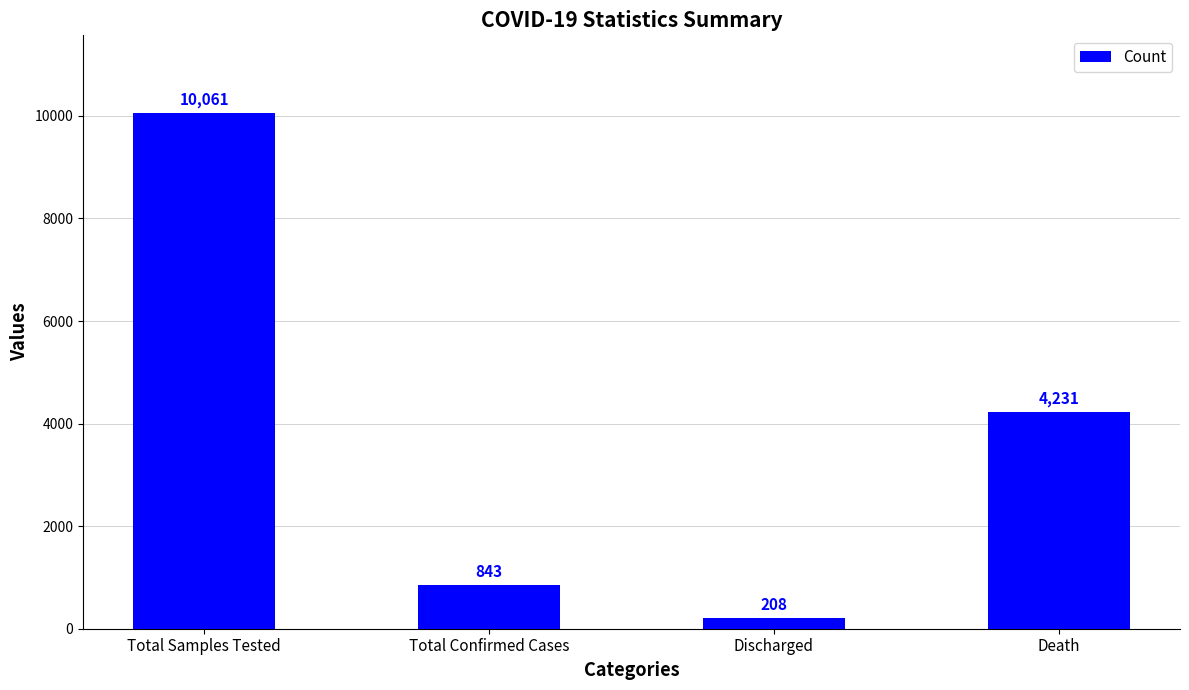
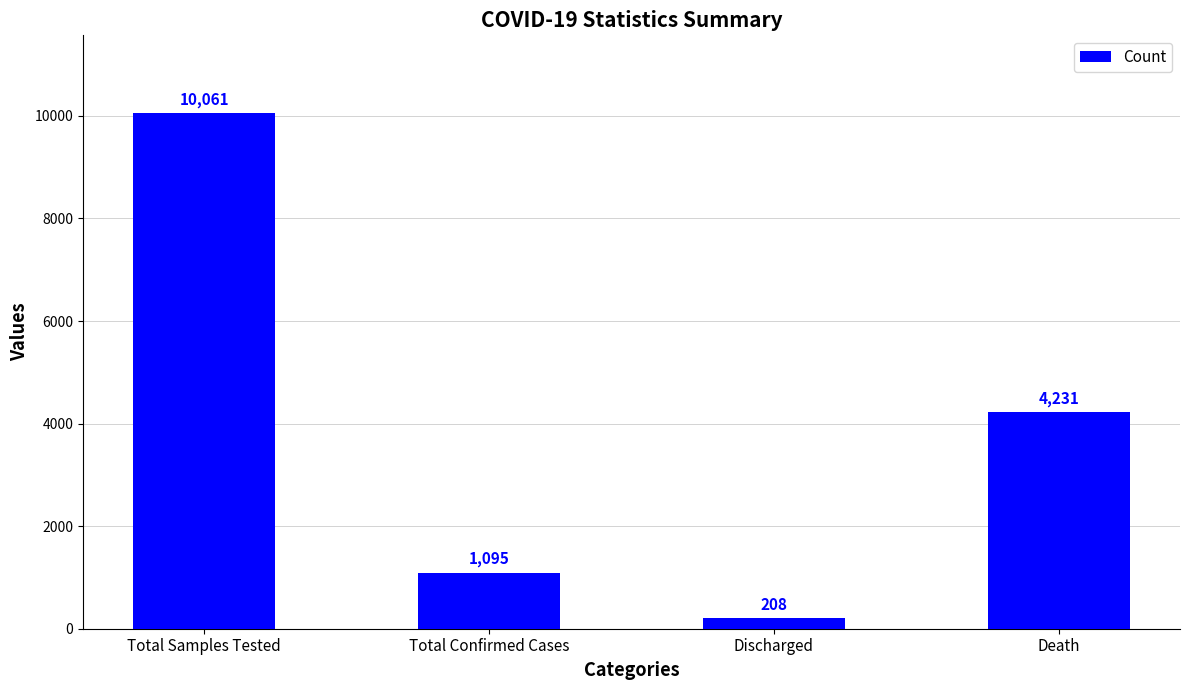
  {
    "Total Samples Tested": "10,061",
-   "Total Confirmed Cases": "843",
+   "Total Confirmed Cases": "1,095",
    "Discharged": "208",
    "Death": "4,231"
  }
